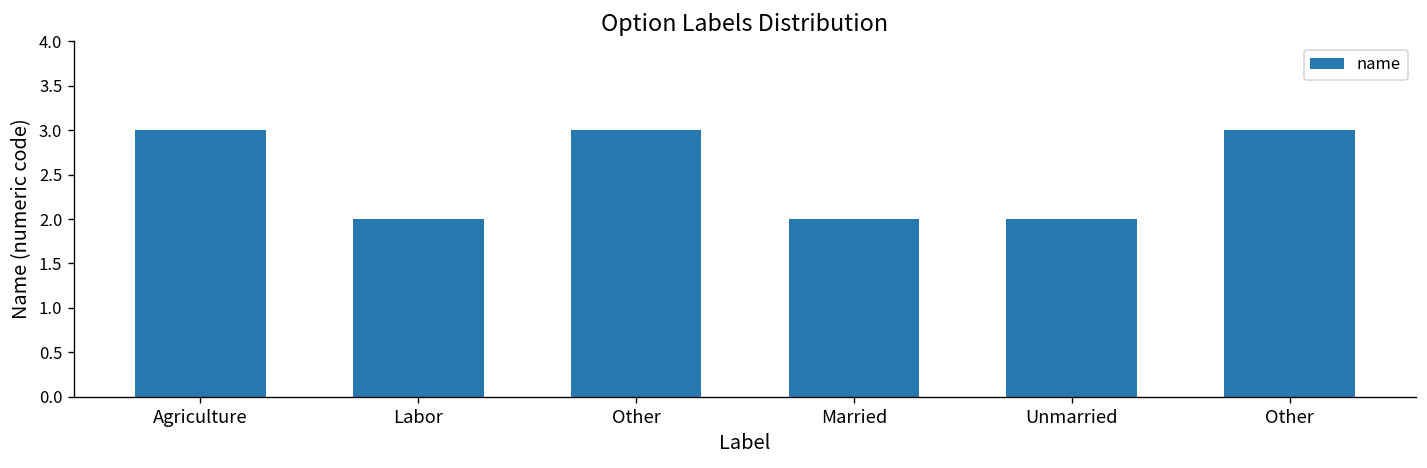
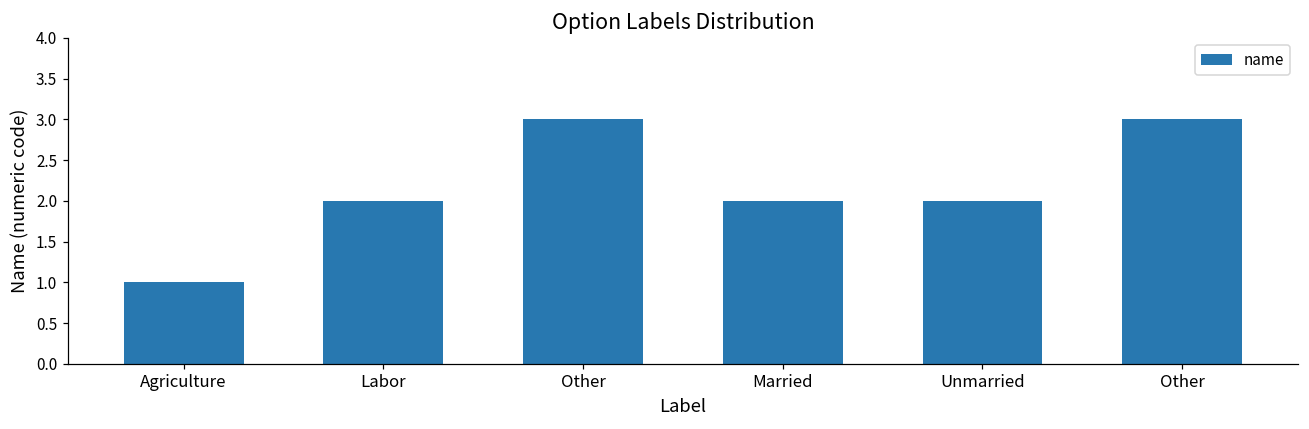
  {
-   "Agriculture": 3,
+   "Agriculture": 1,
    "Labor": 2,
    "Married": 2,
    "Unmarried": 2
  }
